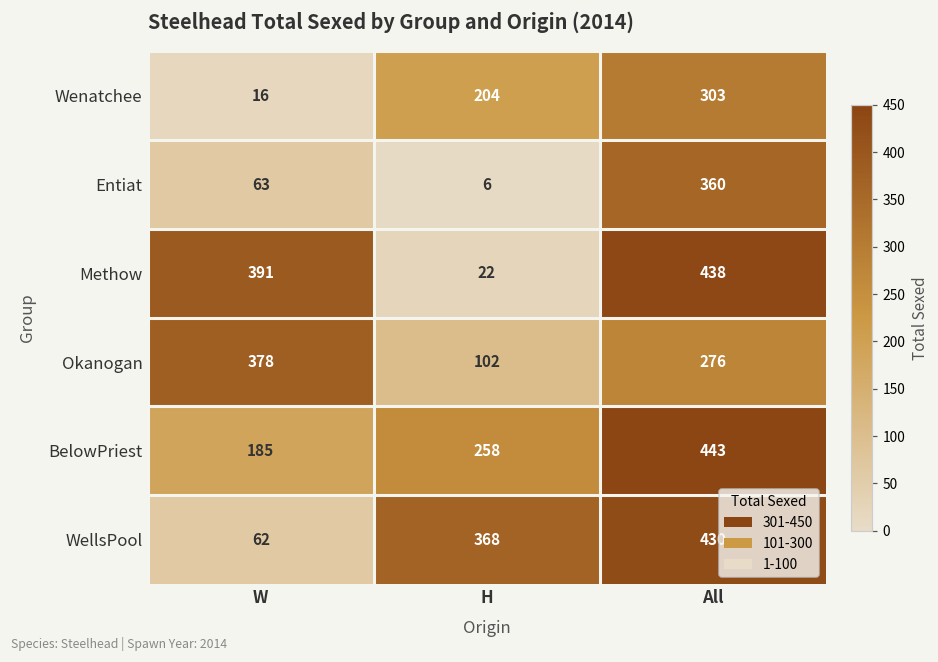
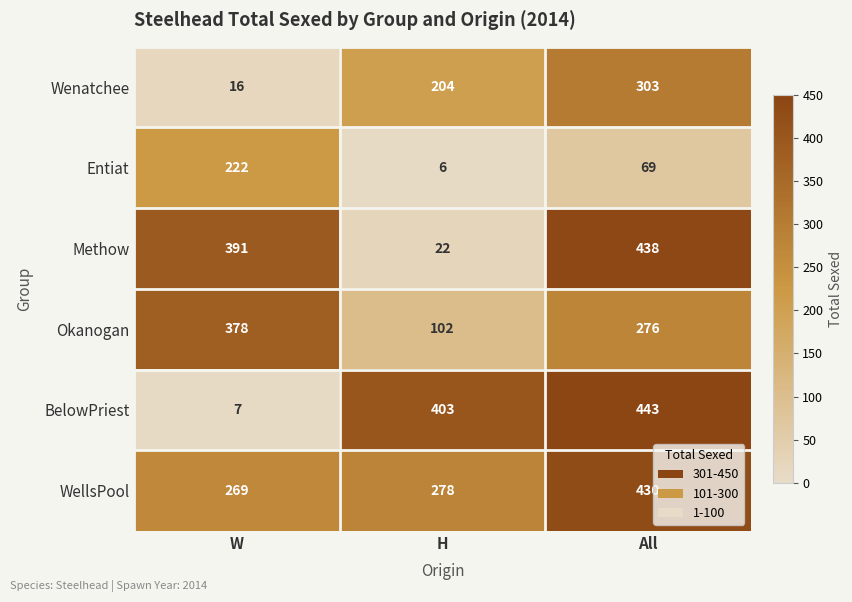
  {
    "Wenatchee": {
      "W": 16,
      "H": 204,
      "All": 303
    },
    "Entiat": {
-     "W": 63,
+     "W": 222,
      "H": 6,
-     "All": 360
+     "All": 69
    },
    "Methow": {
      "W": 391,
      "H": 22,
      "All": 438
    },
    "Okanogan": {
      "W": 378,
      "H": 102,
      "All": 276
    },
    "BelowPriest": {
-     "W": 185,
-     "H": 258,
+     "W": 7,
+     "H": 403,
      "All": 443
    },
    "WellsPool": {
-     "W": 62,
-     "H": 368
+     "W": 269,
+     "H": 278
    }
  }
